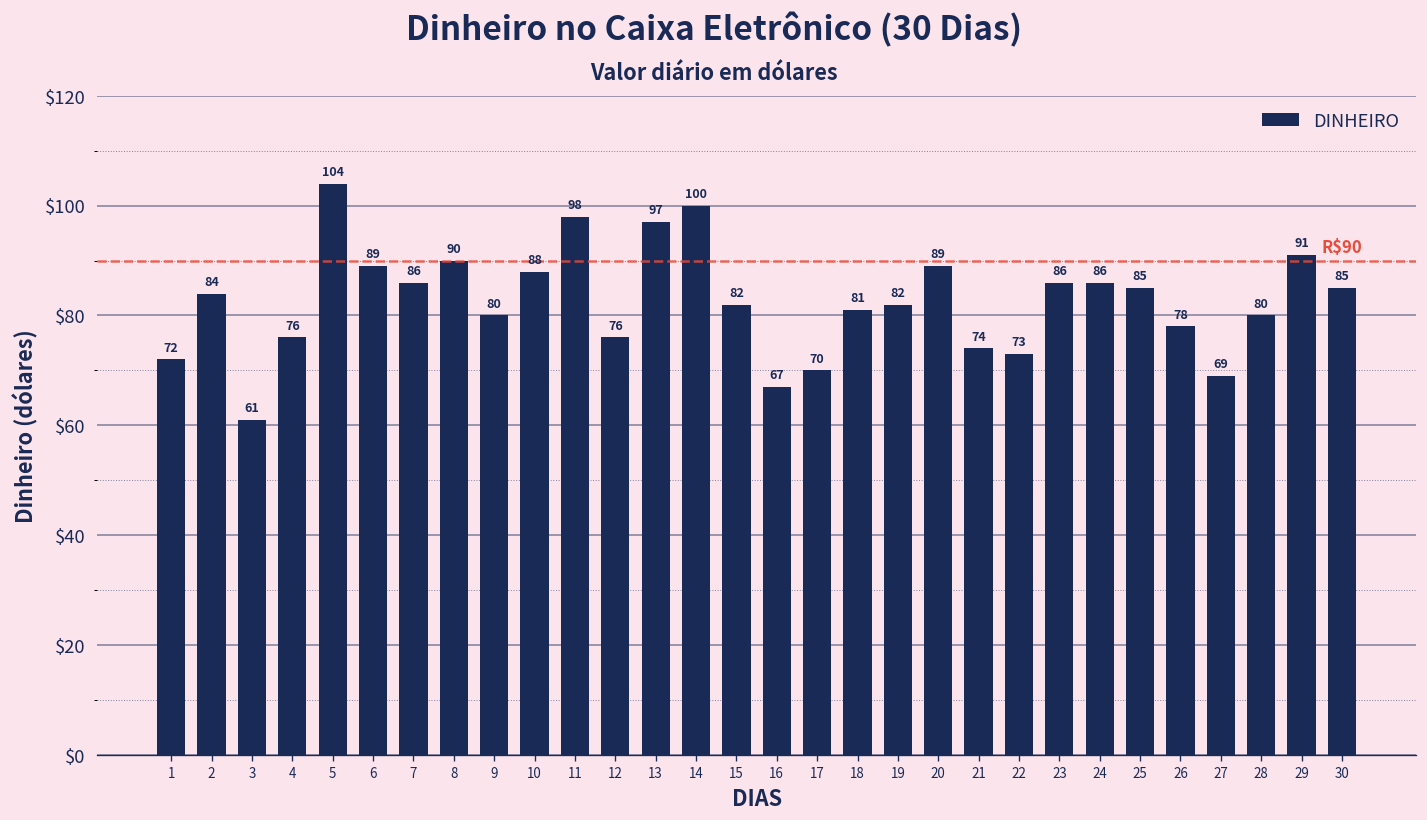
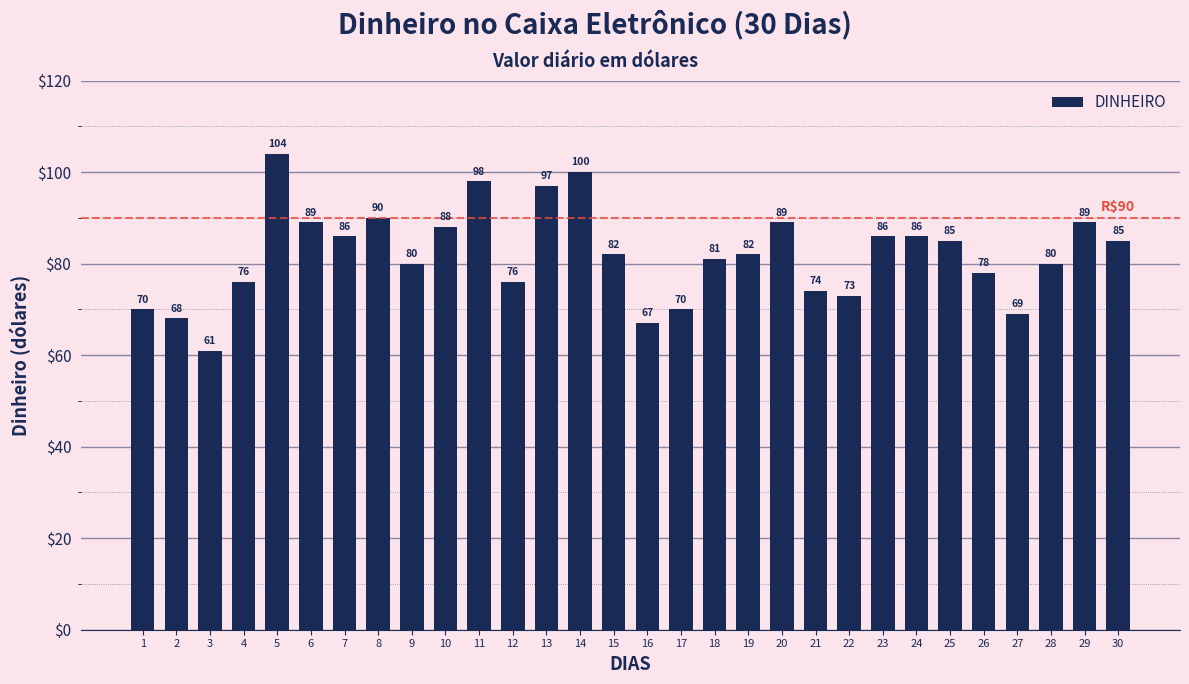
  {
-   "1": 72,
-   "2": 84,
+   "1": 70,
+   "2": 68,
    "3": 61,
    "4": 76,
    "5": 104,
    "6": 89,
    "7": 86,
    "8": 90,
    "9": 80,
    "10": 88,
    "11": 98,
    "12": 76,
    "13": 97,
    "14": 100,
    "15": 82,
    "16": 67,
    "17": 70,
    "18": 81,
    "19": 82,
    "20": 89,
    "21": 74,
    "22": 73,
    "23": 86,
    "24": 86,
    "25": 85,
    "26": 78,
    "27": 69,
    "28": 80,
-   "29": 91,
+   "29": 89,
    "30": 85
  }
